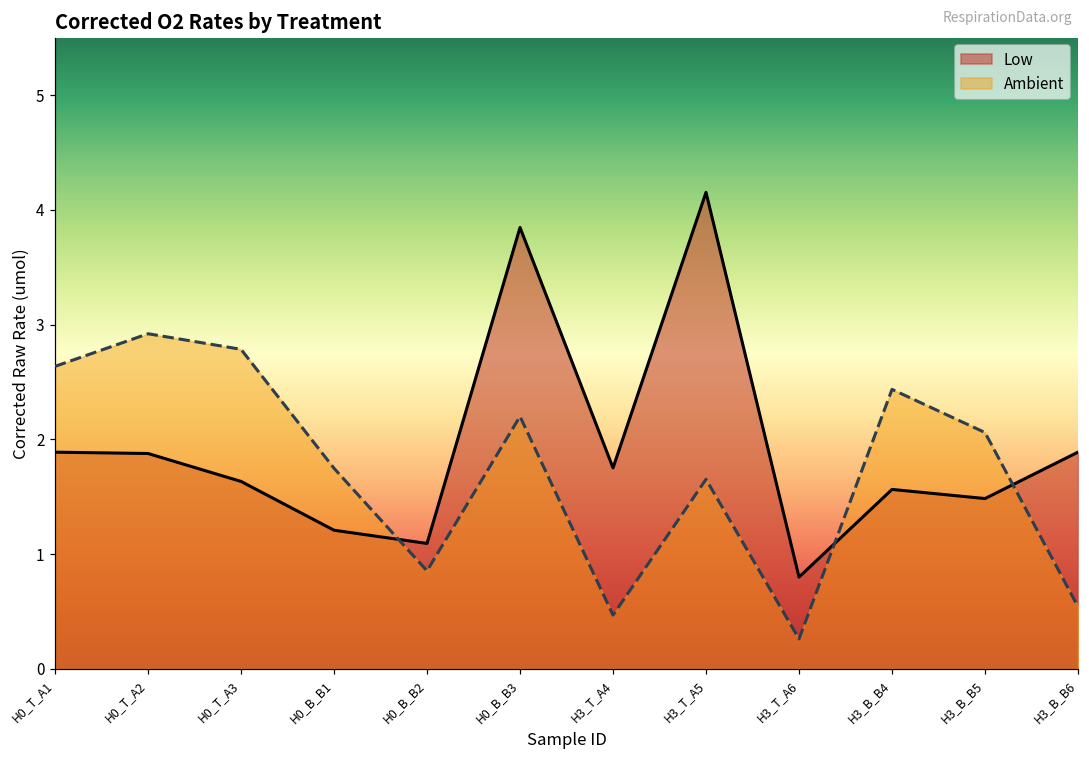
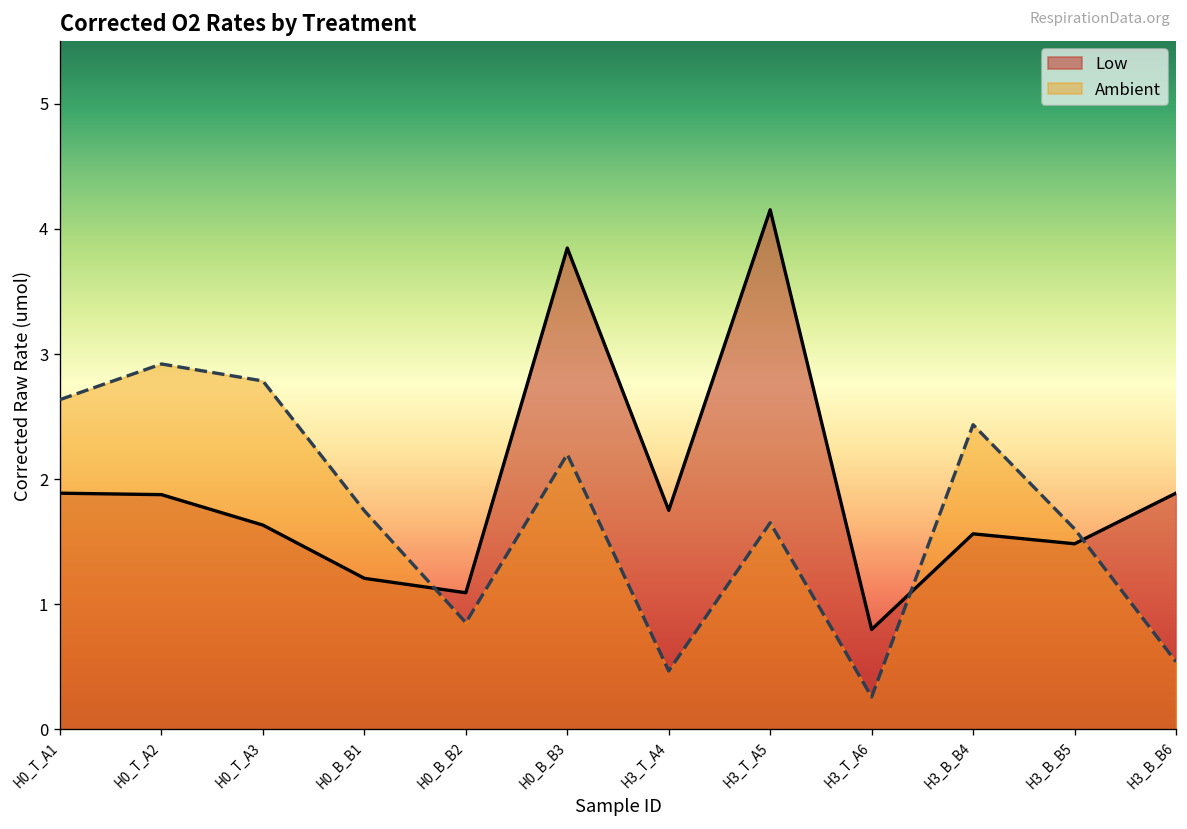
  {
    "Low": {
      "H0_T_A1": 1.89,
      "H0_T_A2": 1.88,
      "H0_T_A3": 1.63,
      "H0_B_B1": 1.21,
      "H0_B_B2": 1.09,
      "H0_B_B3": 3.85,
      "H3_T_A4": 1.75,
      "H3_T_A5": 4.15,
      "H3_T_A6": 0.80,
      "H3_B_B4": 1.56,
      "H3_B_B5": 1.48,
      "H3_B_B6": 1.89
    },
    "Ambient": {
      "H0_T_A1": 2.64,
      "H0_T_A2": 2.92,
      "H0_T_A3": 2.78,
      "H0_B_B1": 1.75,
      "H0_B_B2": 0.85,
      "H0_B_B3": 2.20,
      "H3_T_A4": 0.47,
      "H3_T_A5": 1.65,
      "H3_T_A6": 0.26,
      "H3_B_B4": 2.43,
-     "H3_B_B5": 2.06,
+     "H3_B_B5": 1.60,
      "H3_B_B6": 0.54
    }
  }
